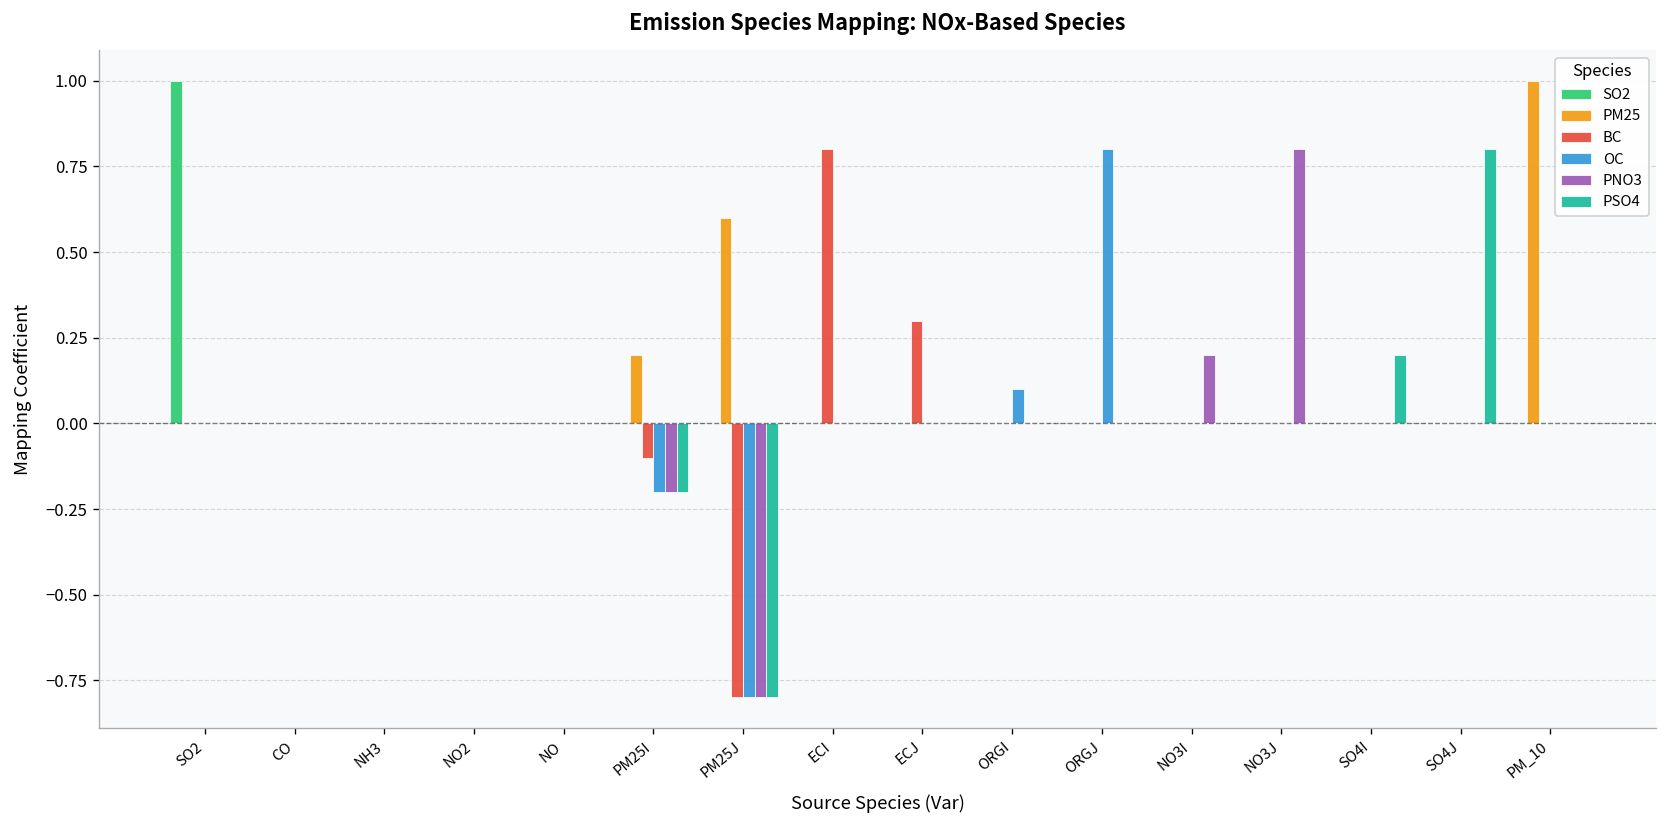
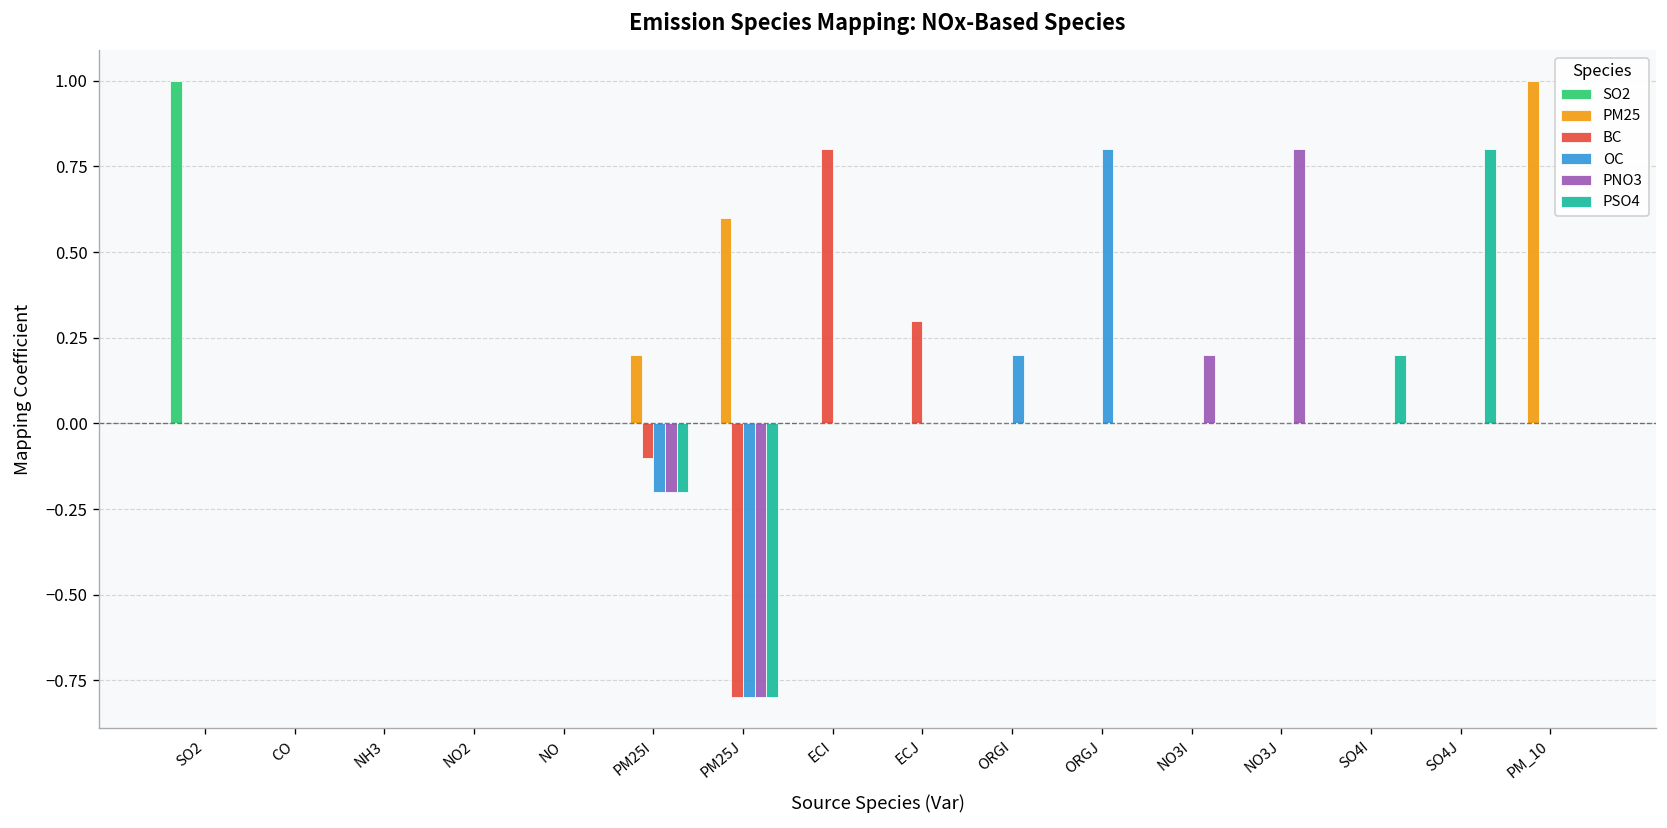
  {
    "PM25": {
      "SO2": 0.0,
      "CO": 0.0,
      "NH3": 0.0,
      "NO2": 0.0,
      "NO": 0.0,
      "PM25I": 0.2,
      "PM25J": 0.6,
      "ECI": 0.0,
      "ECJ": 0.0,
      "ORGI": 0.0,
      "ORGJ": 0.0,
      "NO3I": 0.0,
      "NO3J": 0.0,
      "SO4I": 0.0,
      "SO4J": 0.0,
      "PM_10": 1.0
    },
    "BC": {
      "SO2": 0.0,
      "CO": 0.0,
      "NH3": 0.0,
      "NO2": 0.0,
      "NO": 0.0,
      "PM25I": -0.1,
      "PM25J": -0.8,
      "ECI": 0.8,
      "ECJ": 0.3,
      "ORGI": 0.0,
      "ORGJ": 0.0,
      "NO3I": 0.0,
      "NO3J": 0.0,
      "SO4I": 0.0,
      "SO4J": 0.0,
      "PM_10": 0.0
    },
    "OC": {
      "SO2": 0.0,
      "CO": 0.0,
      "NH3": 0.0,
      "NO2": 0.0,
      "NO": 0.0,
      "PM25I": -0.2,
      "PM25J": -0.8,
      "ECI": 0.0,
      "ECJ": 0.0,
-     "ORGI": 0.1,
+     "ORGI": 0.2,
      "ORGJ": 0.8,
      "NO3I": 0.0,
      "NO3J": 0.0,
      "SO4I": 0.0,
      "SO4J": 0.0,
      "PM_10": 0.0
    },
    "PNO3": {
      "SO2": 0.0,
      "CO": 0.0,
      "NH3": 0.0,
      "NO2": 0.0,
      "NO": 0.0,
      "PM25I": -0.2,
      "PM25J": -0.8,
      "ECI": 0.0,
      "ECJ": 0.0,
      "ORGI": 0.0,
      "ORGJ": 0.0,
      "NO3I": 0.2,
      "NO3J": 0.8,
      "SO4I": 0.0,
      "SO4J": 0.0,
      "PM_10": 0.0
    }
  }
